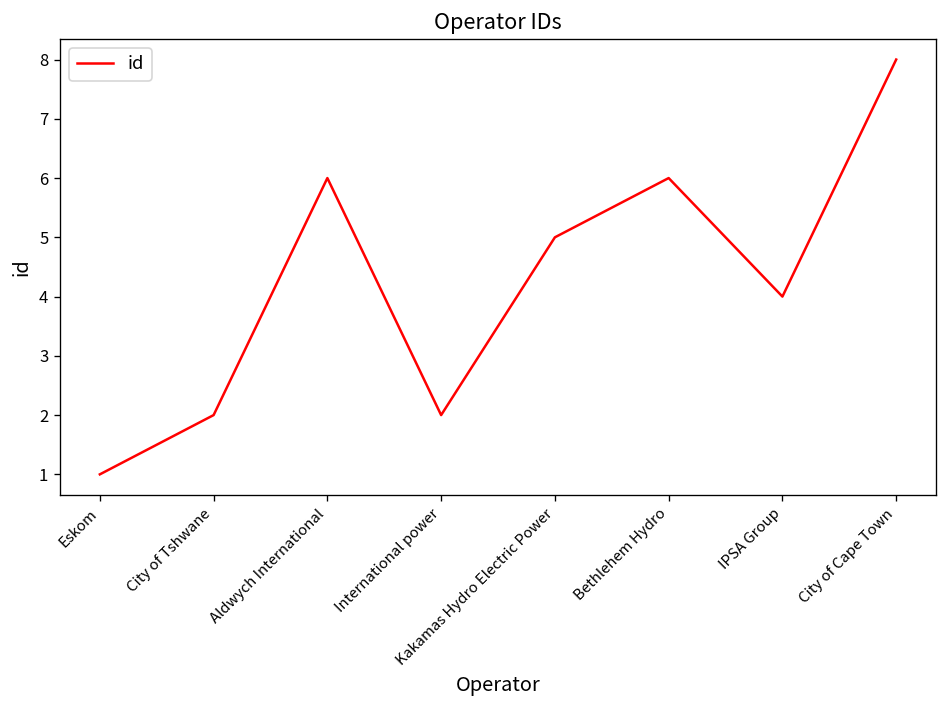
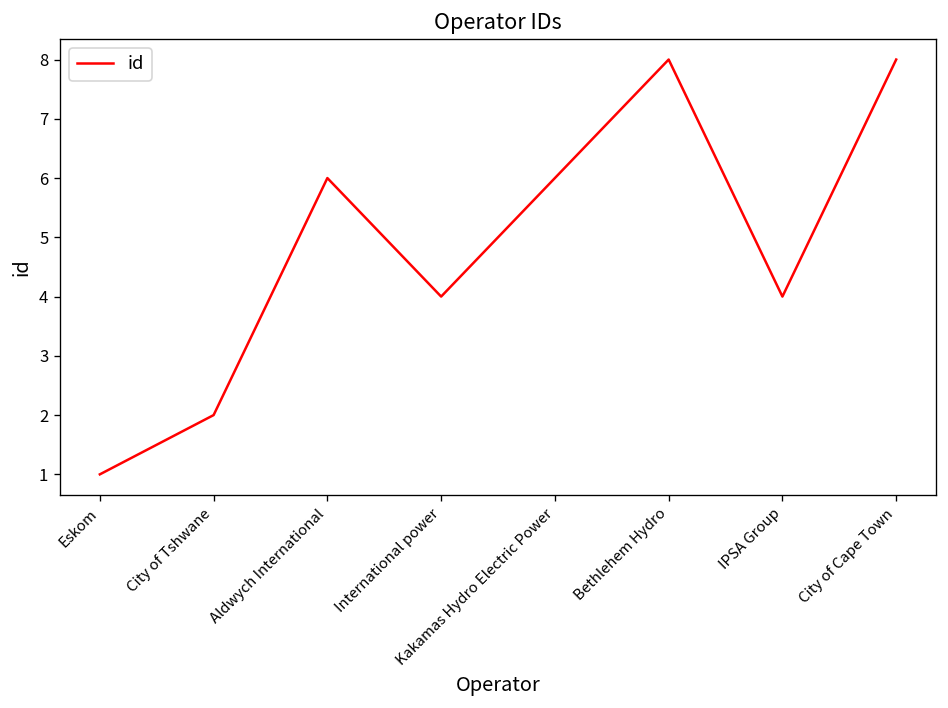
  {
    "Eskom": 1,
    "City of Tshwane": 2,
    "Aldwych International": 6,
-   "International power": 2,
-   "Kakamas Hydro Electric Power": 5,
-   "Bethlehem Hydro": 6,
+   "International power": 4,
+   "Kakamas Hydro Electric Power": 6,
+   "Bethlehem Hydro": 8,
    "IPSA Group": 4,
    "City of Cape Town": 8
  }
